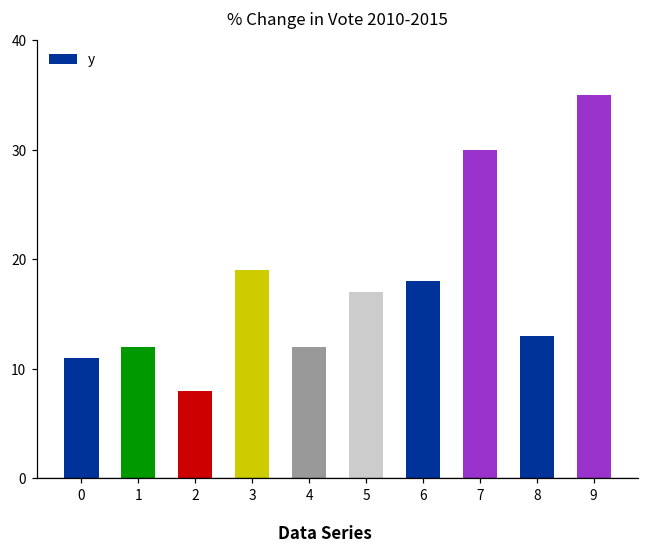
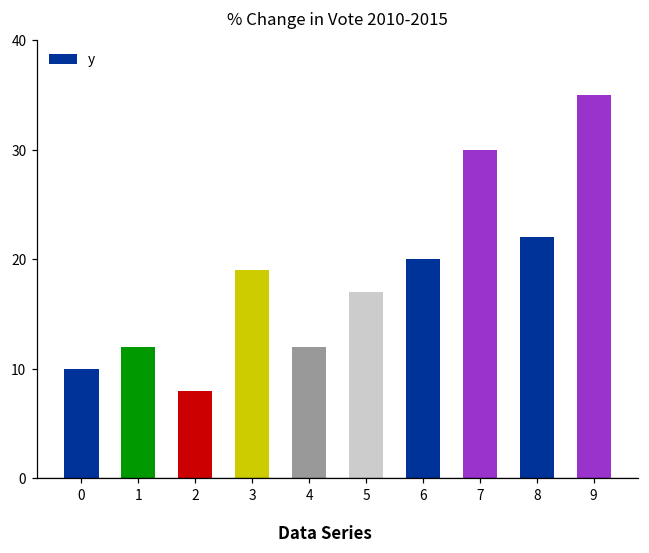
  {
-   "0": 11,
+   "0": 10,
    "1": 12,
    "2": 8,
    "3": 19,
    "4": 12,
    "5": 17,
-   "6": 18,
+   "6": 20,
    "7": 30,
-   "8": 13,
+   "8": 22,
    "9": 35
  }
